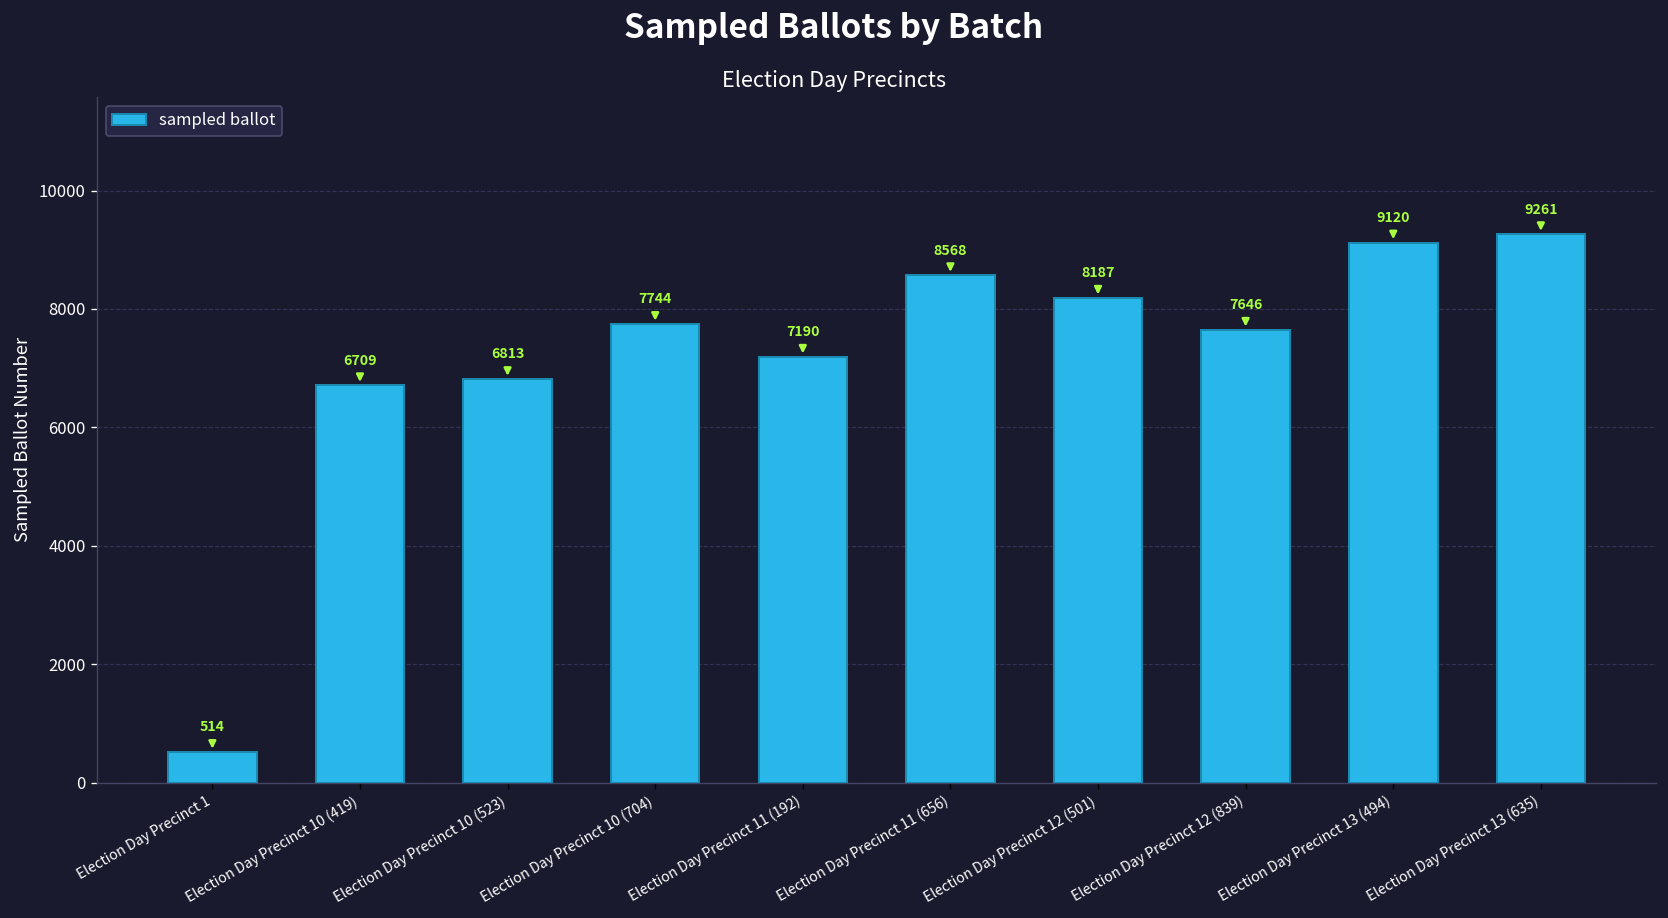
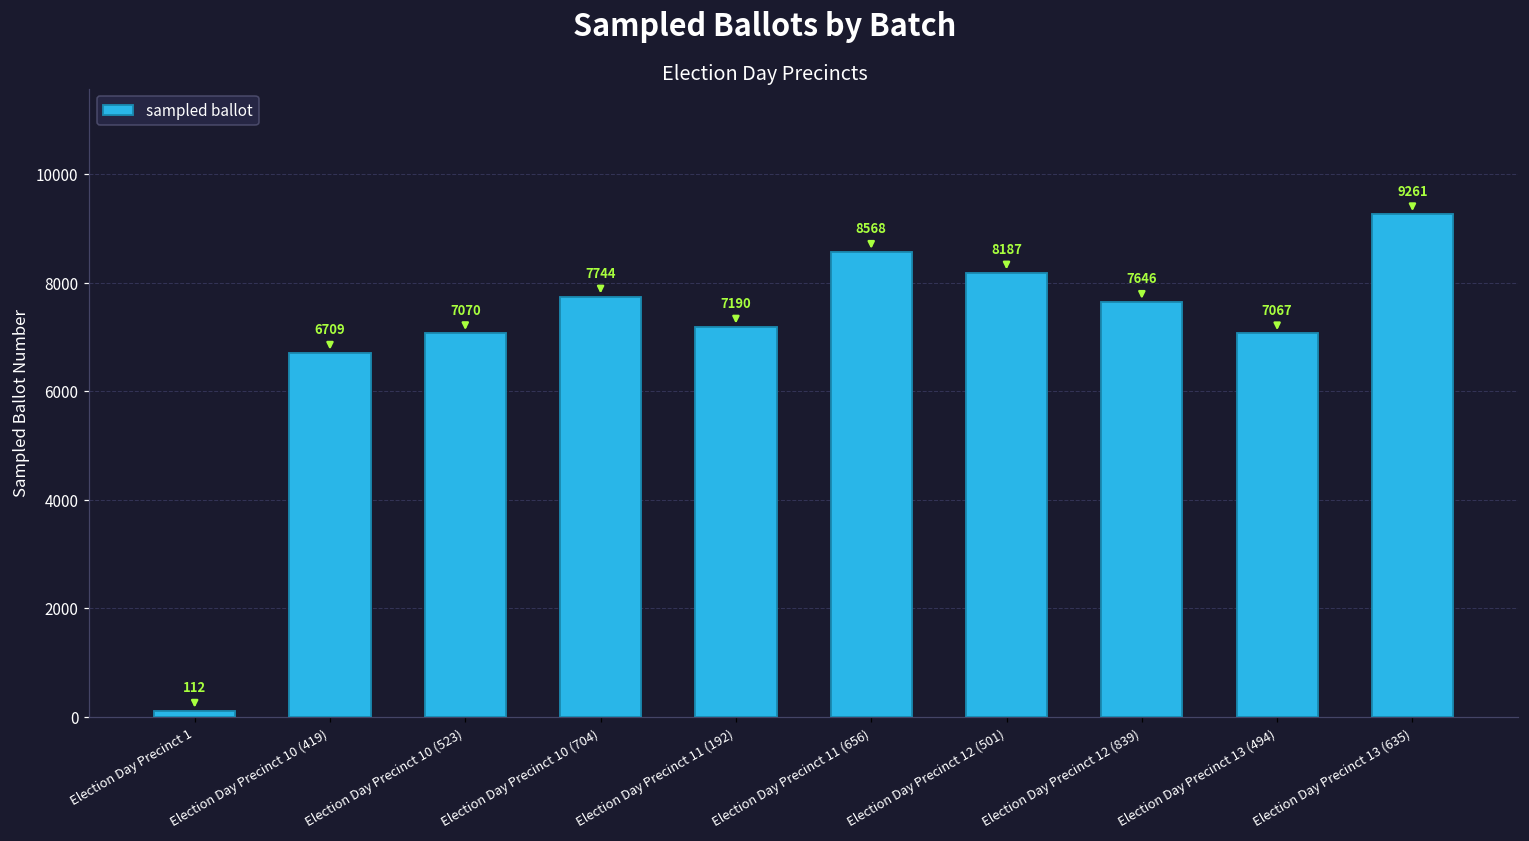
  {
-   "Election Day Precinct 1": 514,
+   "Election Day Precinct 1": 112,
    "Election Day Precinct 10 (419)": 6709,
-   "Election Day Precinct 10 (523)": 6813,
+   "Election Day Precinct 10 (523)": 7070,
    "Election Day Precinct 10 (704)": 7744,
    "Election Day Precinct 11 (192)": 7190,
    "Election Day Precinct 11 (656)": 8568,
    "Election Day Precinct 12 (501)": 8187,
    "Election Day Precinct 12 (839)": 7646,
-   "Election Day Precinct 13 (494)": 9120,
+   "Election Day Precinct 13 (494)": 7067,
    "Election Day Precinct 13 (635)": 9261
  }
